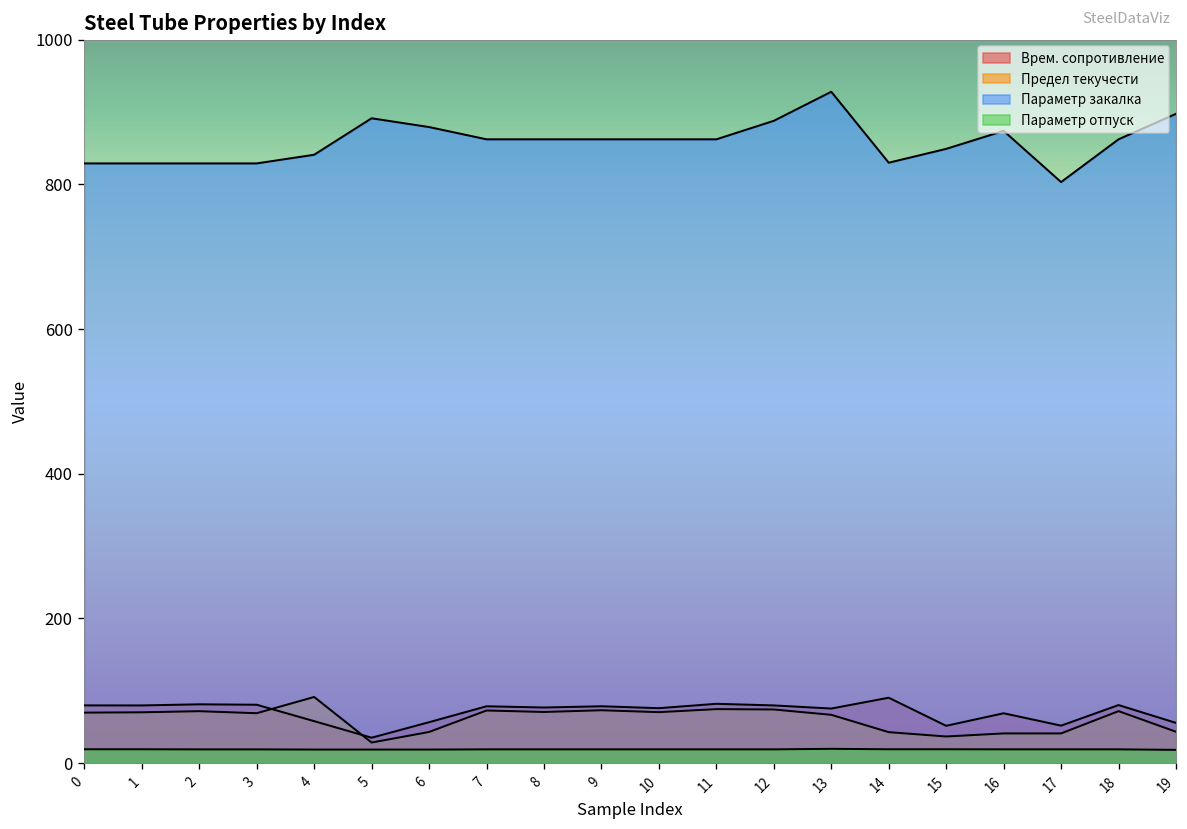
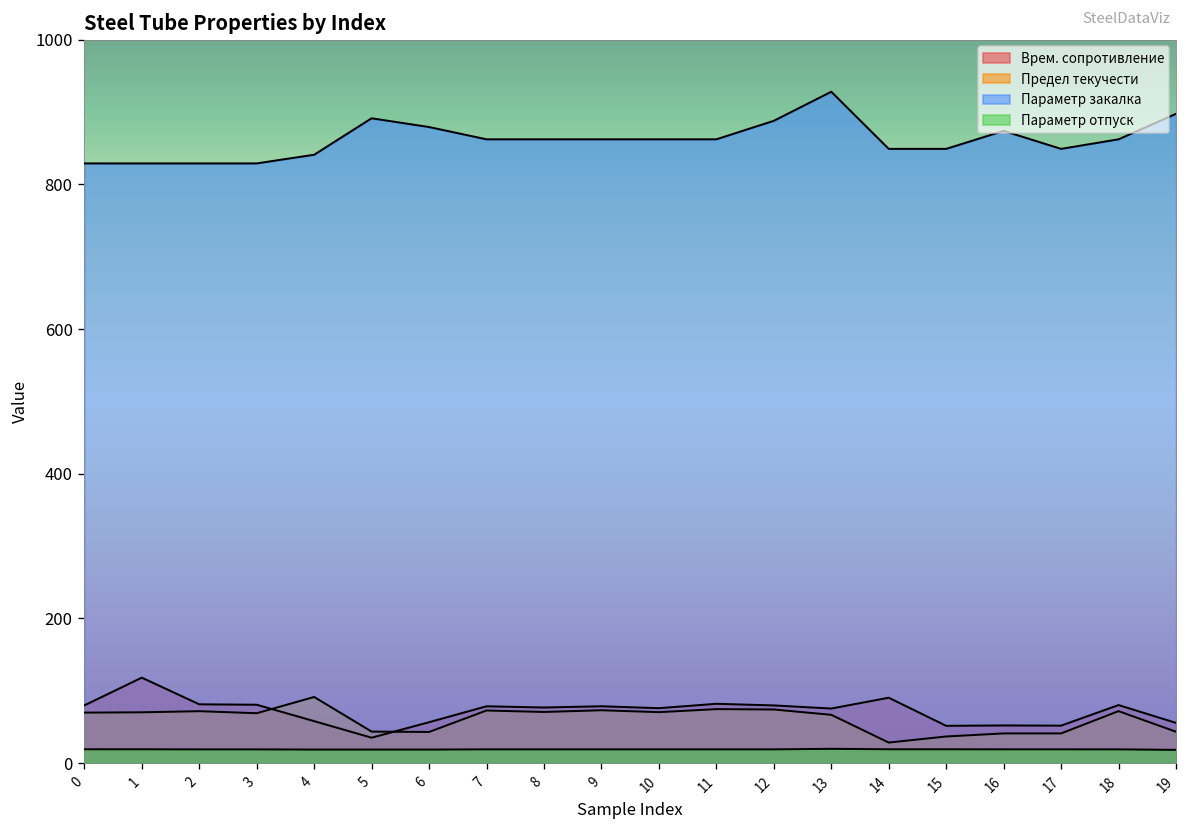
  {
    "Врем. сопротивление": {
      "0": 80,
-     "1": 80,
+     "1": 120,
      "2": 80,
      "3": 80,
      "4": 60,
      "5": 30,
      "6": 60,
      "7": 80,
      "8": 80,
      "9": 80,
      "10": 80,
      "11": 80,
      "12": 80,
      "13": 80,
      "14": 90,
      "15": 50,
-     "16": 70,
+     "16": 50,
      "17": 50,
      "18": 80,
      "19": 60
    },
    "Предел текучести": {
      "0": 70,
      "1": 70,
      "2": 70,
      "3": 70,
      "4": 90,
-     "5": 30,
+     "5": 40,
      "6": 40,
      "7": 70,
      "8": 70,
      "9": 70,
      "10": 70,
      "11": 70,
      "12": 70,
      "13": 70,
-     "14": 40,
+     "14": 30,
      "15": 40,
      "16": 40,
      "17": 40,
      "18": 70,
      "19": 40
    },
    "Параметр закалка": {
      "0": 830,
      "1": 830,
      "2": 830,
      "3": 830,
      "4": 840,
      "5": 890,
      "6": 880,
      "7": 860,
      "8": 860,
      "9": 860,
      "10": 860,
      "11": 860,
      "12": 890,
      "13": 930,
-     "14": 830,
+     "14": 850,
      "15": 850,
      "16": 870,
-     "17": 800,
+     "17": 850,
      "18": 860,
      "19": 900
    },
    "Параметр отпуск": {
      "0": 20,
      "1": 20,
      "2": 20,
      "3": 20,
      "4": 20,
      "5": 20,
      "6": 20,
      "7": 20,
      "8": 20,
      "9": 20,
      "10": 20,
      "11": 20,
      "12": 20,
      "13": 20,
      "14": 20,
      "15": 20,
      "16": 20,
      "17": 20,
      "18": 20,
      "19": 20
    }
  }
